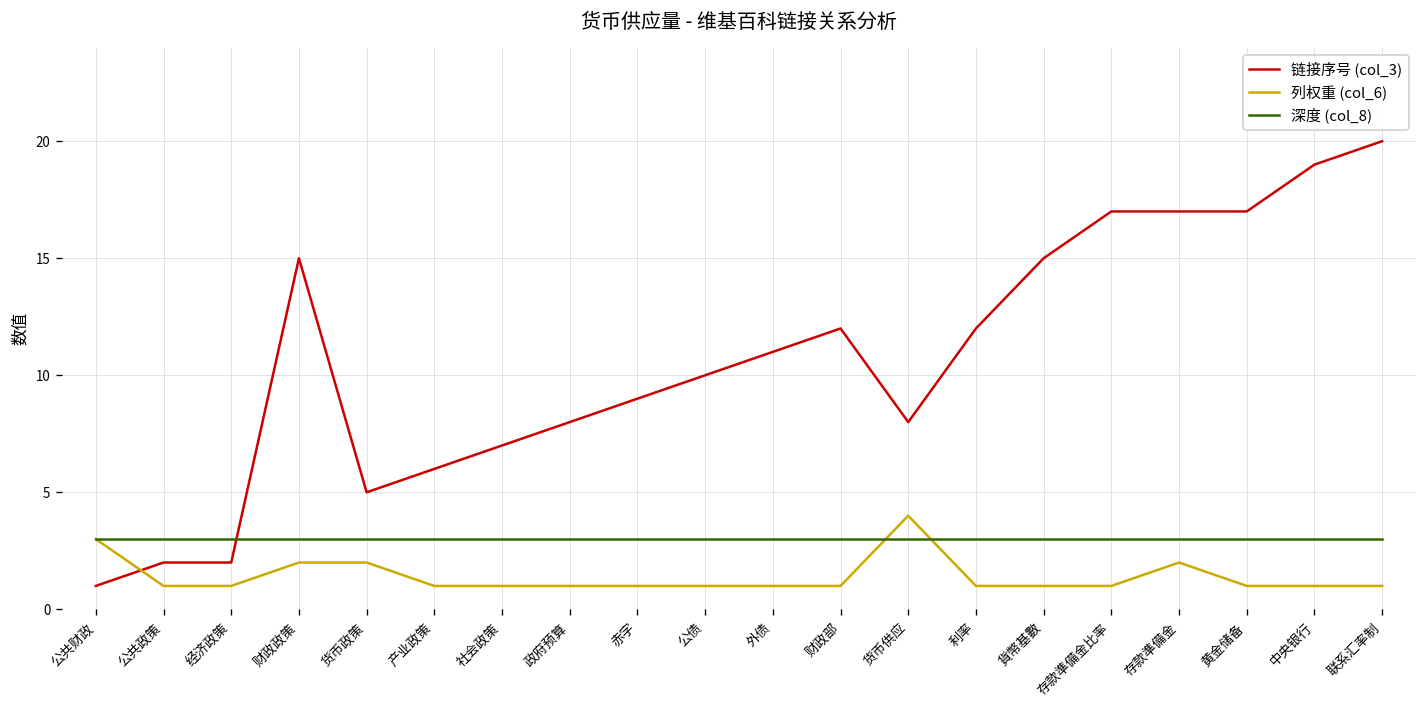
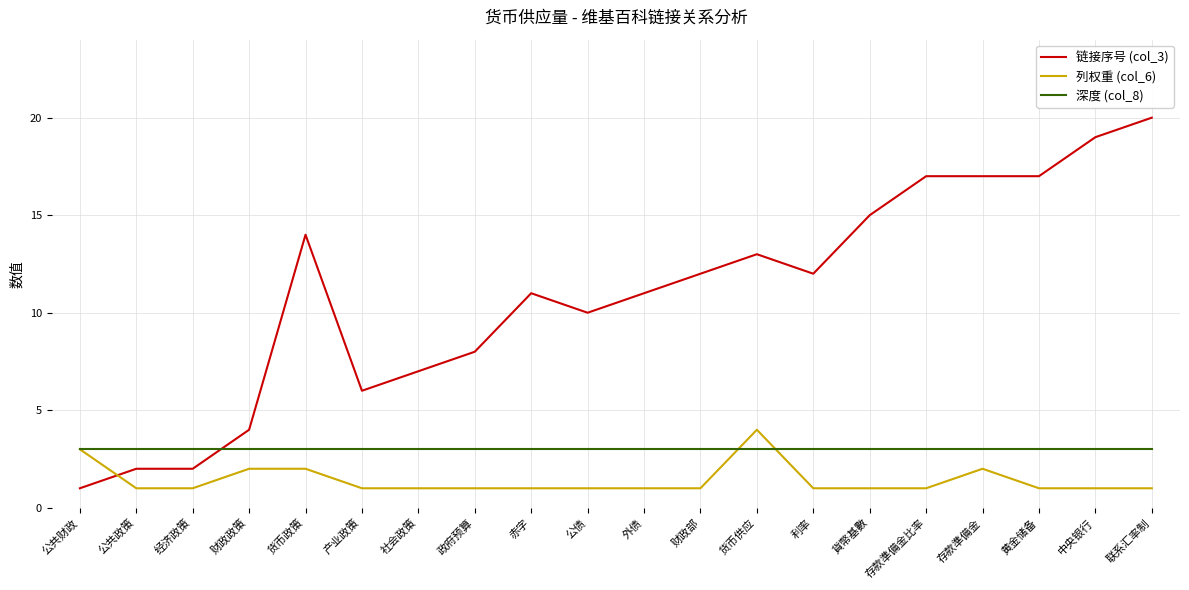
  {
    "链接序号 (col_3)": {
      "公共财政": 1,
      "公共政策": 2,
      "经济政策": 2,
-     "财政政策": 15,
-     "货币政策": 5,
+     "财政政策": 4,
+     "货币政策": 14,
      "产业政策": 6,
      "社会政策": 7,
      "政府预算": 8,
-     "赤字": 9,
+     "赤字": 11,
      "公债": 10,
      "外债": 11,
      "财政部": 12,
-     "货币供应": 8,
+     "货币供应": 13,
      "利率": 12,
      "貨幣基數": 15,
      "存款準備金比率": 17,
      "存款準備金": 17,
      "黄金储备": 17,
      "中央银行": 19,
      "联系汇率制": 20
    },
    "列权重 (col_6)": {
      "公共政策": 1,
      "经济政策": 1,
      "财政政策": 2,
      "货币政策": 2,
      "产业政策": 1,
      "社会政策": 1,
      "政府预算": 1,
      "赤字": 1,
      "公债": 1,
      "外债": 1,
      "财政部": 1,
      "货币供应": 4,
      "利率": 1,
      "貨幣基數": 1,
      "存款準備金比率": 1,
      "存款準備金": 2,
      "黄金储备": 1,
      "中央银行": 1,
      "联系汇率制": 1
    },
    "深度 (col_8)": {
      "公共政策": 3,
      "经济政策": 3,
      "财政政策": 3,
      "货币政策": 3,
      "产业政策": 3,
      "社会政策": 3,
      "政府预算": 3,
      "赤字": 3,
      "公债": 3,
      "外债": 3,
      "财政部": 3,
      "货币供应": 3,
      "利率": 3,
      "貨幣基數": 3,
      "存款準備金比率": 3,
      "存款準備金": 3,
      "黄金储备": 3,
      "中央银行": 3,
      "联系汇率制": 3
    }
  }
